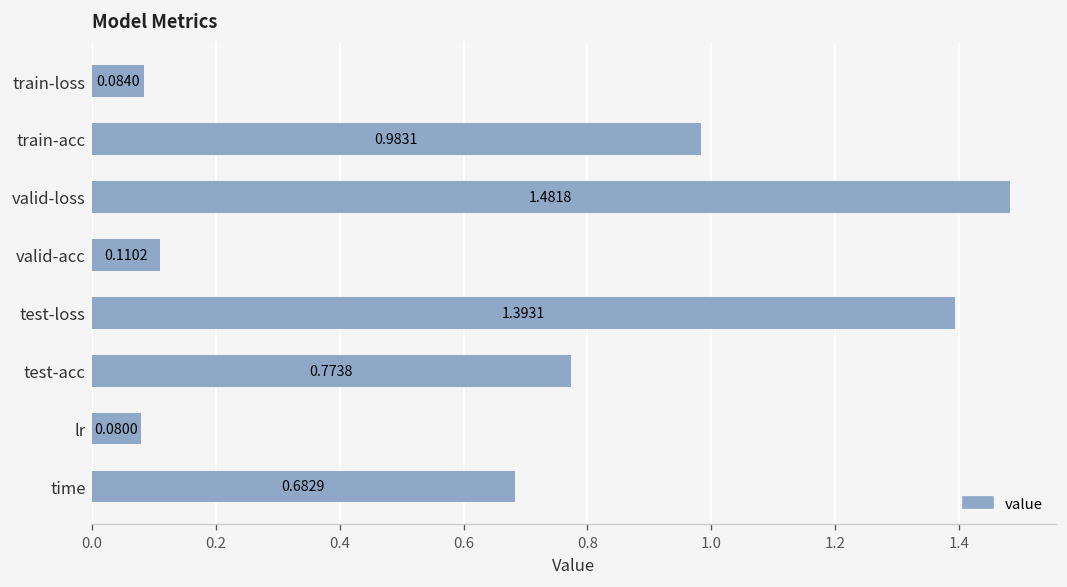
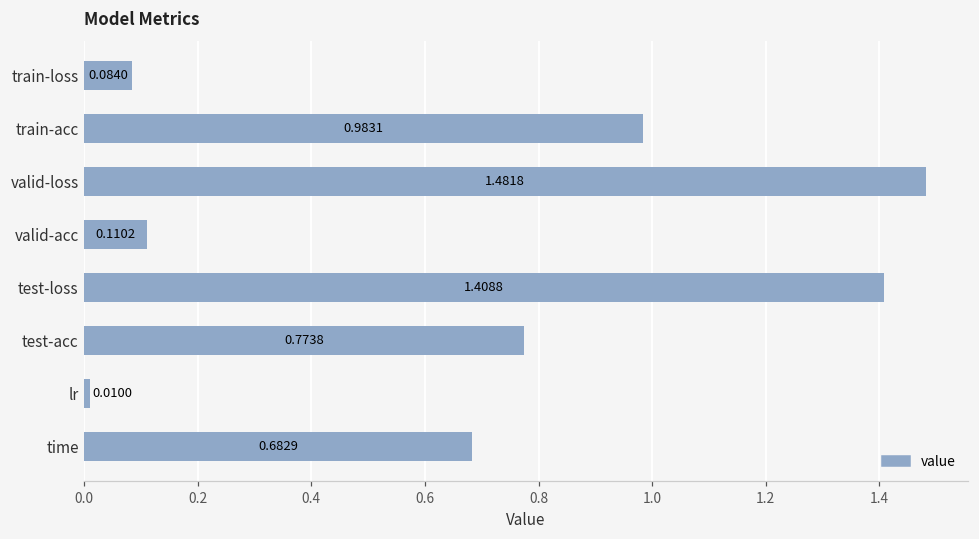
  {
    "train-loss": 0.0840,
    "train-acc": 0.9831,
    "valid-loss": 1.4818,
    "valid-acc": 0.1102,
-   "test-loss": 1.3931,
+   "test-loss": 1.4088,
    "test-acc": 0.7738,
-   "lr": 0.0800,
+   "lr": 0.0100,
    "time": 0.6829
  }
